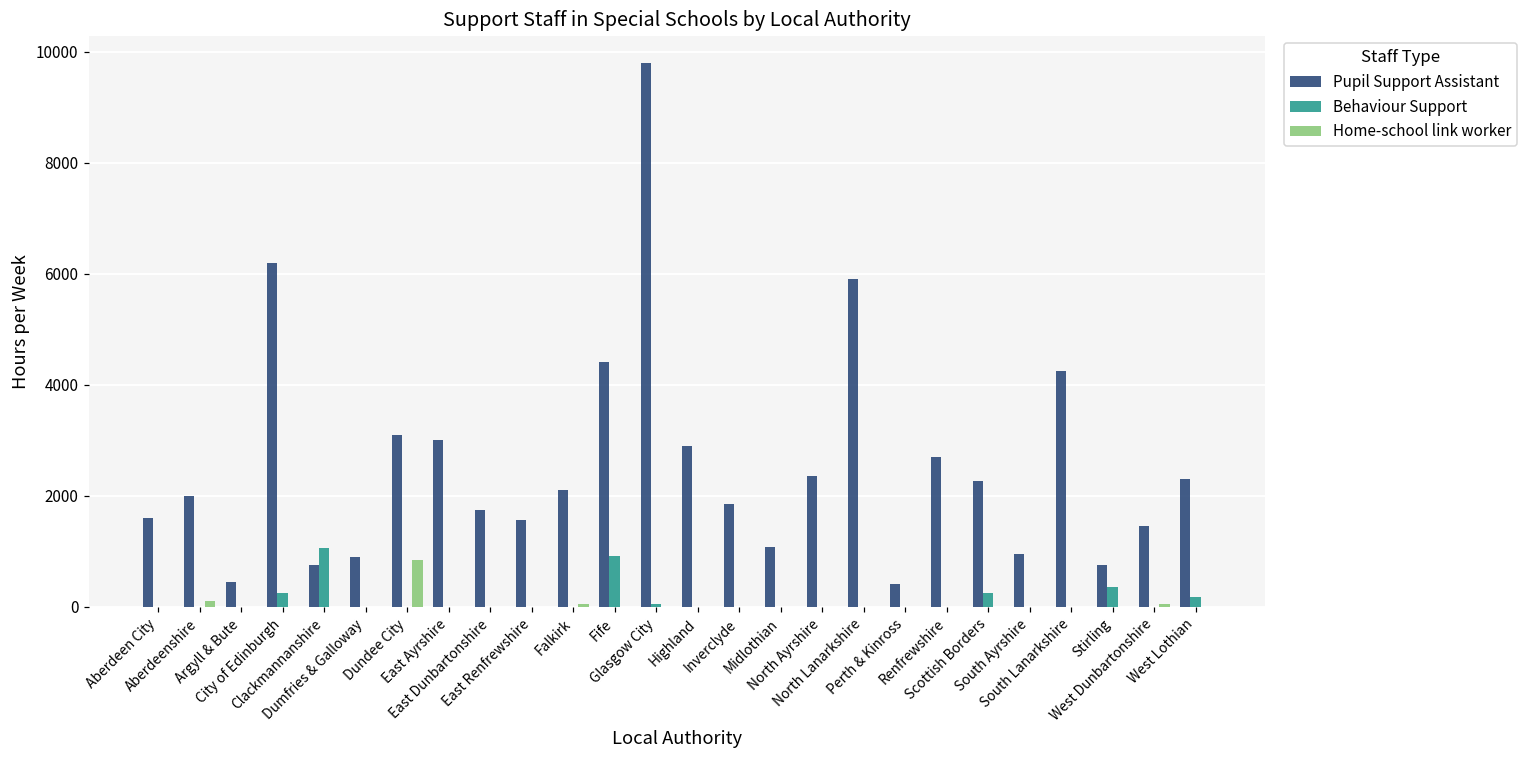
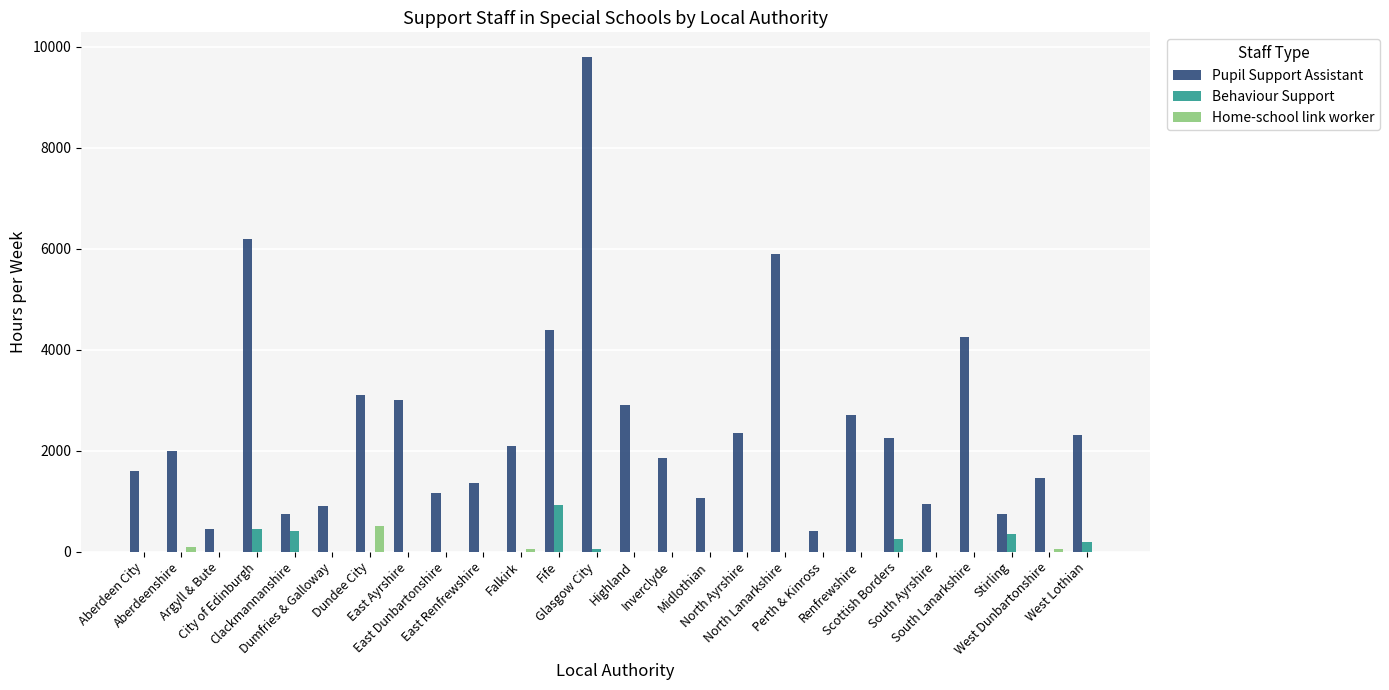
  {
    "Pupil Support Assistant": {
      "Aberdeen City": 1600,
      "Aberdeenshire": 2000,
      "Argyll & Bute": 500,
      "City of Edinburgh": 6200,
      "Clackmannanshire": 800,
      "Dumfries & Galloway": 900,
      "Dundee City": 3100,
      "East Ayrshire": 3000,
-     "East Dunbartonshire": 1800,
-     "East Renfrewshire": 1600,
+     "East Dunbartonshire": 1200,
+     "East Renfrewshire": 1400,
      "Falkirk": 2100,
      "Fife": 4400,
      "Glasgow City": 9800,
      "Highland": 2900,
      "Inverclyde": 1900,
      "Midlothian": 1100,
      "North Ayrshire": 2400,
      "North Lanarkshire": 5900,
      "Perth & Kinross": 400,
      "Renfrewshire": 2700,
      "Scottish Borders": 2300,
      "South Ayrshire": 1000,
      "South Lanarkshire": 4300,
      "Stirling": 800,
      "West Dunbartonshire": 1500,
      "West Lothian": 2300
    },
    "Behaviour Support": {
      "Aberdeen City": 0,
      "Aberdeenshire": 0,
      "Argyll & Bute": 0,
-     "City of Edinburgh": 300,
-     "Clackmannanshire": 1100,
+     "City of Edinburgh": 500,
+     "Clackmannanshire": 400,
      "Dumfries & Galloway": 0,
      "Dundee City": 0,
      "East Ayrshire": 0,
      "East Dunbartonshire": 0,
      "East Renfrewshire": 0,
      "Falkirk": 0,
      "Fife": 900,
      "Glasgow City": 100,
      "Highland": 0,
      "Inverclyde": 0,
      "Midlothian": 0,
      "North Ayrshire": 0,
      "North Lanarkshire": 0,
      "Perth & Kinross": 0,
      "Renfrewshire": 0,
      "Scottish Borders": 300,
      "South Ayrshire": 0,
      "South Lanarkshire": 0,
      "Stirling": 400,
      "West Dunbartonshire": 0,
      "West Lothian": 200
    },
    "Home-school link worker": {
      "Aberdeen City": 0,
      "Aberdeenshire": 100,
      "Argyll & Bute": 0,
      "City of Edinburgh": 0,
      "Clackmannanshire": 0,
      "Dumfries & Galloway": 0,
-     "Dundee City": 800,
+     "Dundee City": 500,
      "East Ayrshire": 0,
      "East Dunbartonshire": 0,
      "East Renfrewshire": 0,
      "Falkirk": 100,
      "Fife": 0,
      "Glasgow City": 0,
      "Highland": 0,
      "Inverclyde": 0,
      "Midlothian": 0,
      "North Ayrshire": 0,
      "North Lanarkshire": 0,
      "Perth & Kinross": 0,
      "Renfrewshire": 0,
      "Scottish Borders": 0,
      "South Ayrshire": 0,
      "South Lanarkshire": 0,
      "Stirling": 0,
      "West Dunbartonshire": 100,
      "West Lothian": 0
    }
  }
